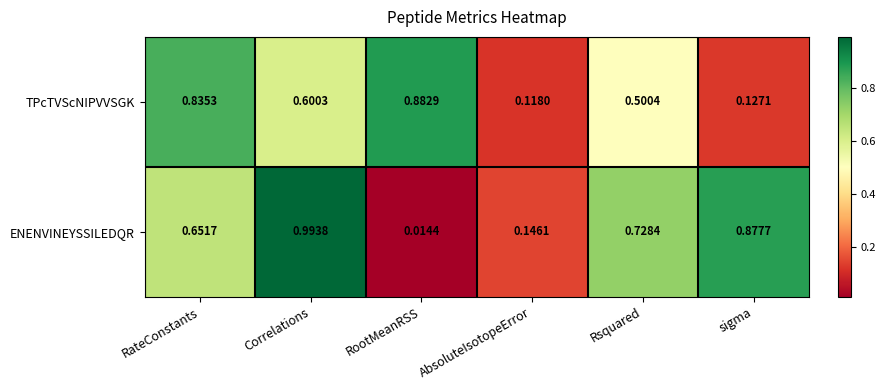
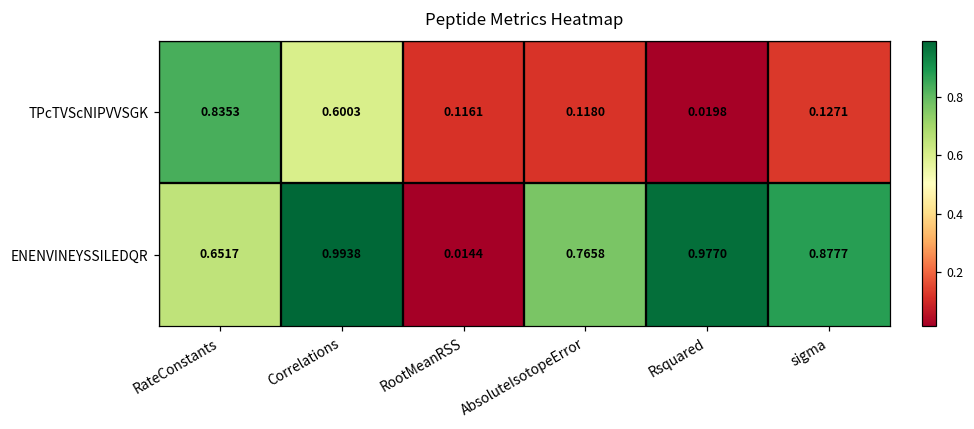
  {
    "TPcTVScNIPVVSGK": {
      "RateConstants": 0.8353,
      "Correlations": 0.6003,
-     "RootMeanRSS": 0.8829,
+     "RootMeanRSS": 0.1161,
      "AbsoluteIsotopeError": 0.1180,
-     "Rsquared": 0.5004,
+     "Rsquared": 0.0198,
      "sigma": 0.1271
    },
    "ENENVINEYSSILEDQR": {
      "RateConstants": 0.6517,
      "Correlations": 0.9938,
      "RootMeanRSS": 0.0144,
-     "AbsoluteIsotopeError": 0.1461,
-     "Rsquared": 0.7284,
+     "AbsoluteIsotopeError": 0.7658,
+     "Rsquared": 0.9770,
      "sigma": 0.8777
    }
  }
